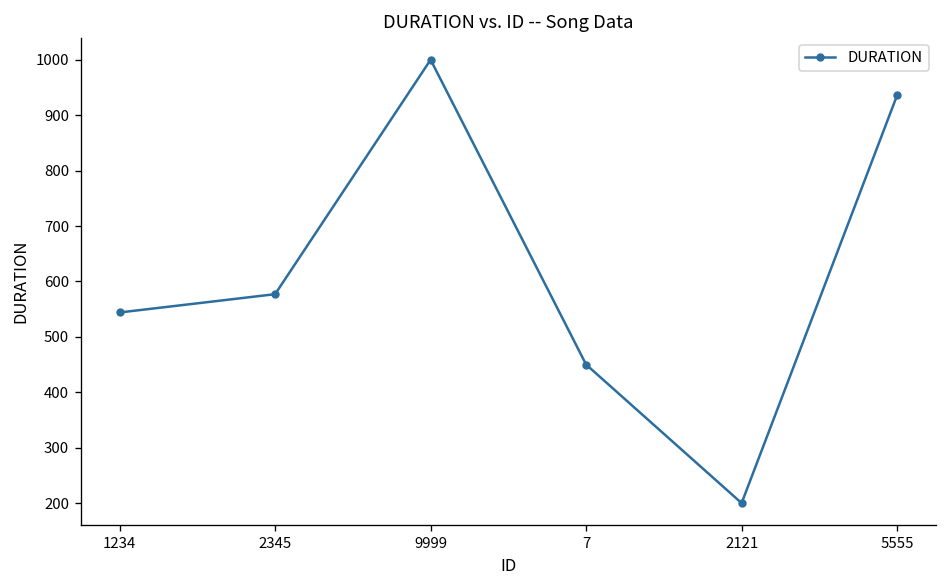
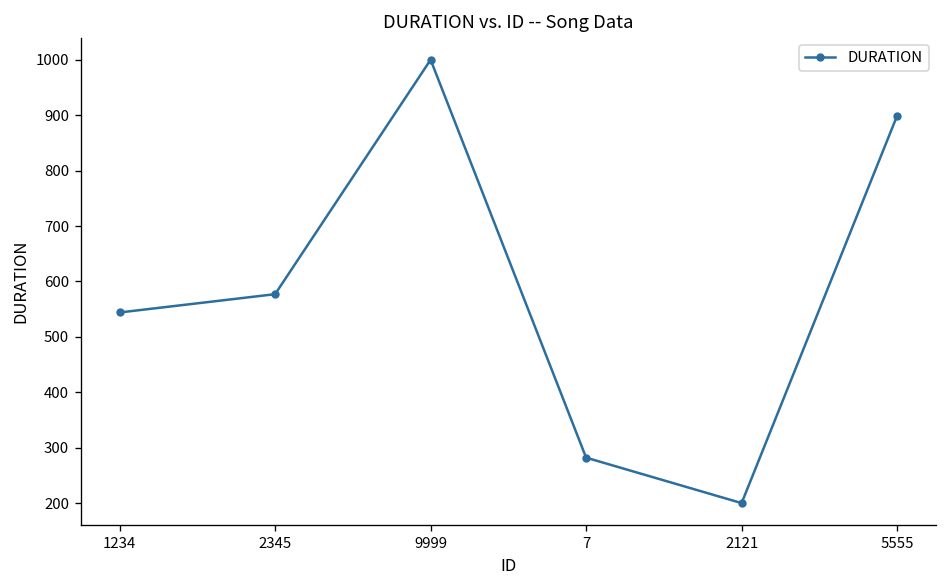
  {
    "1234": 540,
    "2345": 580,
    "9999": 1000,
-   "7": 450,
+   "7": 280,
    "2121": 200,
-   "5555": 940
+   "5555": 900
  }
